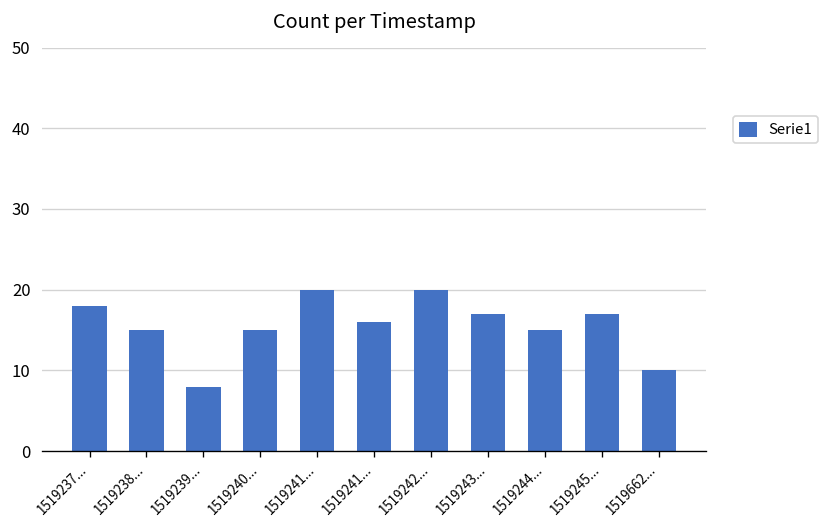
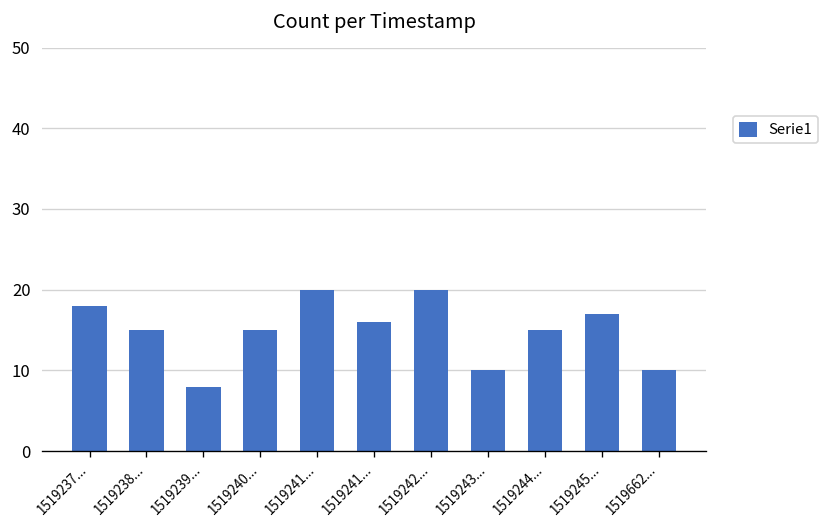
  {
    "1519237...": 18,
    "1519238...": 15,
    "1519239...": 8,
    "1519240...": 15,
    "1519242...": 20,
-   "1519243...": 17,
+   "1519243...": 10,
    "1519244...": 15,
    "1519245...": 17,
    "1519662...": 10
  }
